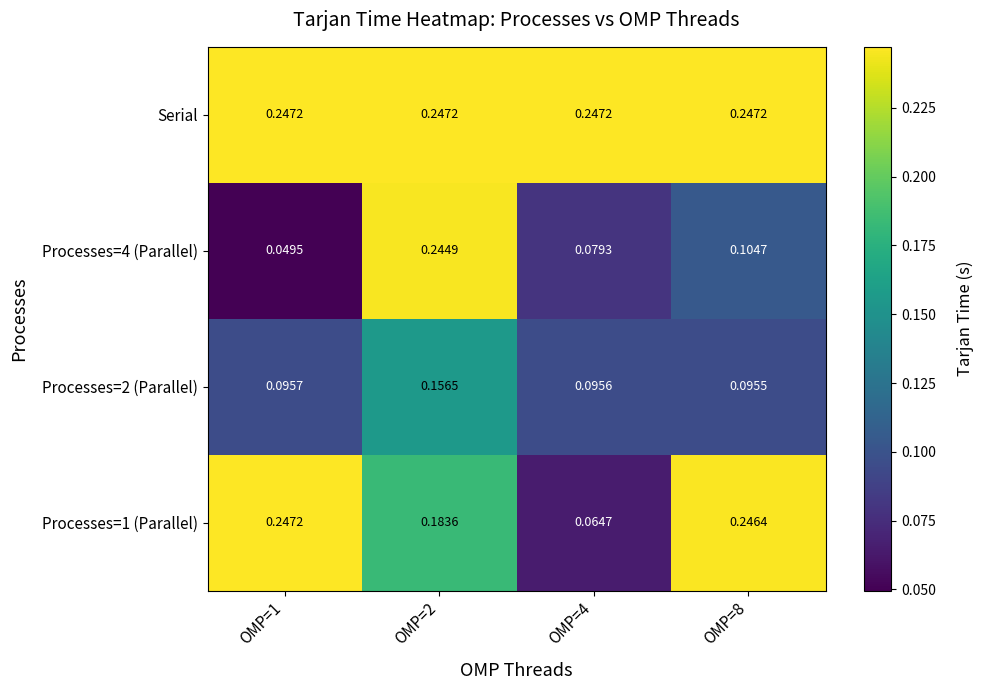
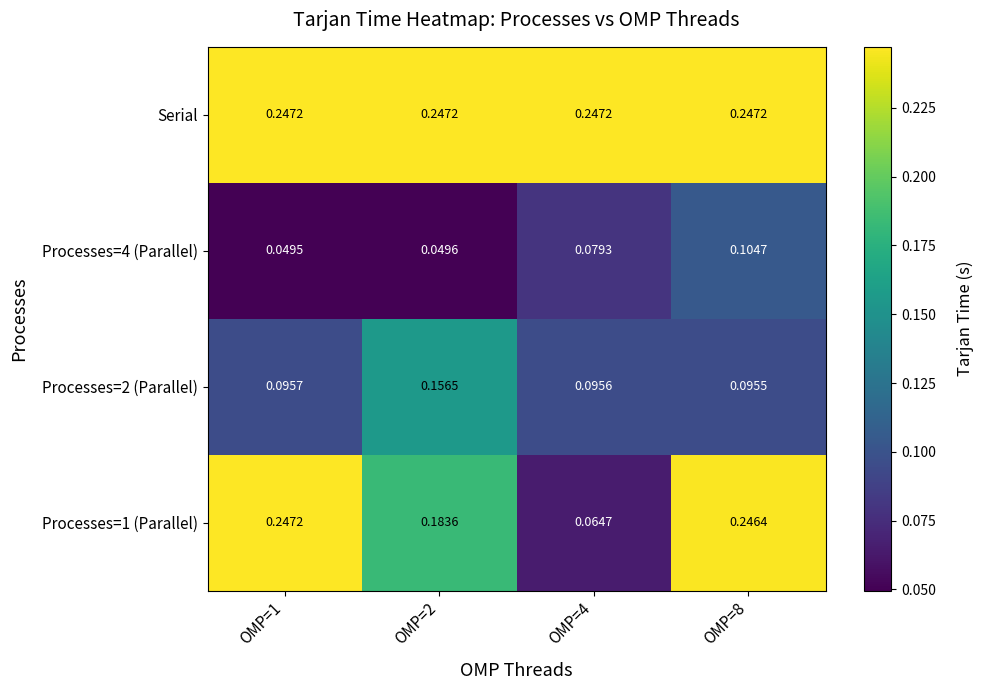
  {
    "Serial": {
      "OMP=1": 0.2472,
      "OMP=2": 0.2472,
      "OMP=4": 0.2472,
      "OMP=8": 0.2472
    },
    "Processes=4 (Parallel)": {
      "OMP=1": 0.0495,
-     "OMP=2": 0.2449,
+     "OMP=2": 0.0496,
      "OMP=4": 0.0793,
      "OMP=8": 0.1047
    },
    "Processes=2 (Parallel)": {
      "OMP=1": 0.0957,
      "OMP=2": 0.1565,
      "OMP=4": 0.0956,
      "OMP=8": 0.0955
    },
    "Processes=1 (Parallel)": {
      "OMP=1": 0.2472,
      "OMP=2": 0.1836,
      "OMP=4": 0.0647,
      "OMP=8": 0.2464
    }
  }
